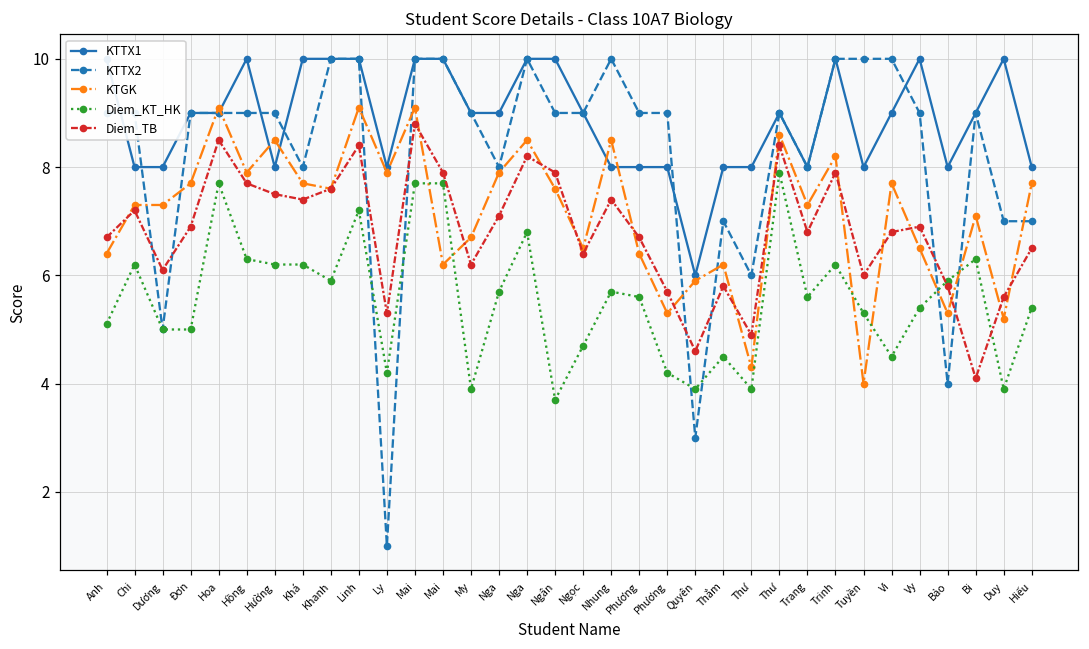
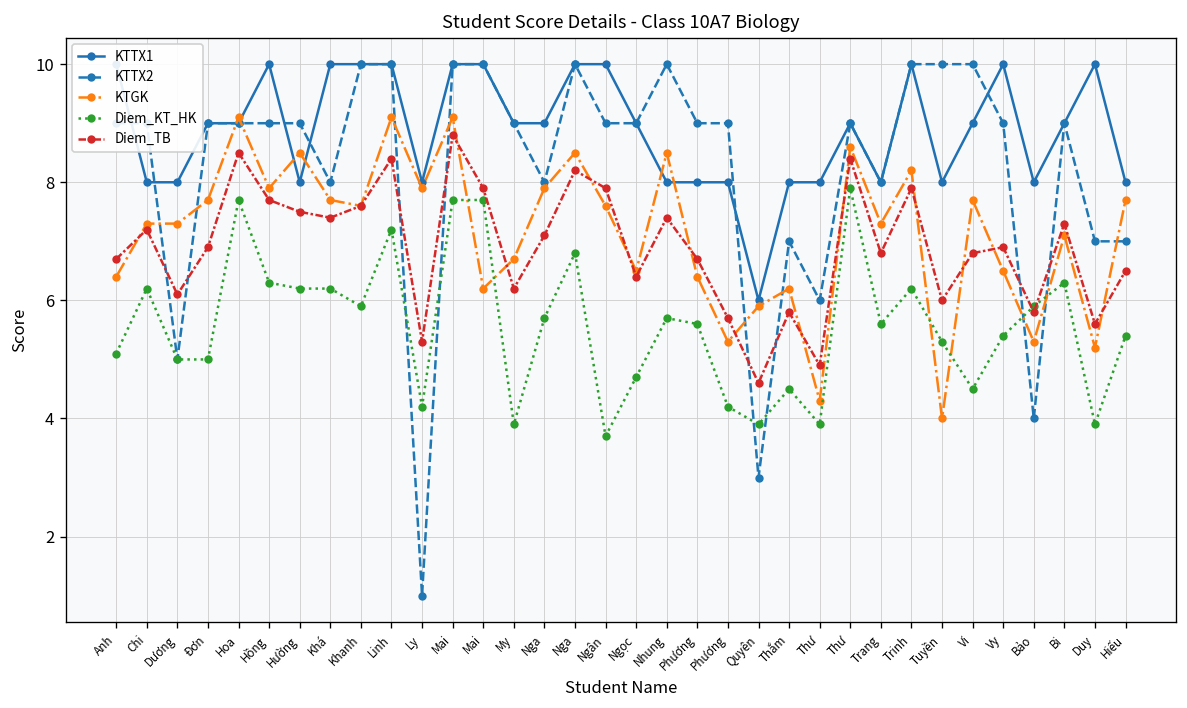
  {
    "KTGK": {
      "Anh": 6.4,
      "Chi": 7.3,
      "Dương": 7.3,
      "Đơn": 7.7,
      "Hoa": 9.1,
      "Hồng": 7.9,
      "Hường": 8.5,
      "Khá": 7.7,
      "Linh": 9.1,
      "Ly": 7.9,
      "My": 6.7,
      "Ngân": 7.6,
      "Ngọc": 6.5,
      "Nhung": 8.5,
      "Quyên": 5.9,
      "Thắm": 6.2,
      "Trang": 7.3,
      "Trinh": 8.2,
      "Tuyền": 4.0,
      "Vi": 7.7,
      "Vy": 6.5,
      "Bảo": 5.3,
      "Bi": 7.1,
      "Duy": 5.2,
      "Hiếu": 7.7
    },
    "Diem_KT_HK": {
      "Anh": 5.1,
      "Chi": 6.2,
      "Đơn": 5.0,
      "Hoa": 7.7,
      "Hồng": 6.3,
      "Hường": 6.2,
      "Khá": 6.2,
      "Khanh": 5.9,
      "Linh": 7.2,
      "Ly": 4.2,
      "My": 3.9,
      "Ngân": 3.7,
      "Ngọc": 4.7,
      "Nhung": 5.7,
      "Quyên": 3.9,
      "Thắm": 4.5,
      "Trang": 5.6,
      "Trinh": 6.2,
      "Tuyền": 5.3,
      "Vi": 4.5,
      "Vy": 5.4,
      "Bảo": 5.9,
      "Bi": 6.3,
      "Duy": 3.9,
      "Hiếu": 5.4
    },
    "Diem_TB": {
      "Anh": 6.7,
      "Chi": 7.2,
      "Dương": 6.1,
      "Đơn": 6.9,
      "Hoa": 8.5,
      "Hồng": 7.7,
      "Hường": 7.5,
      "Khá": 7.4,
      "Linh": 8.4,
      "Ly": 5.3,
      "My": 6.2,
      "Ngân": 7.9,
      "Ngọc": 6.4,
      "Nhung": 7.4,
      "Quyên": 4.6,
      "Thắm": 5.8,
      "Trang": 6.8,
      "Trinh": 7.9,
      "Tuyền": 6.0,
      "Vi": 6.8,
      "Vy": 6.9,
      "Bảo": 5.8,
-     "Bi": 4.1,
+     "Bi": 7.3,
      "Duy": 5.6,
      "Hiếu": 6.5
    }
  }
